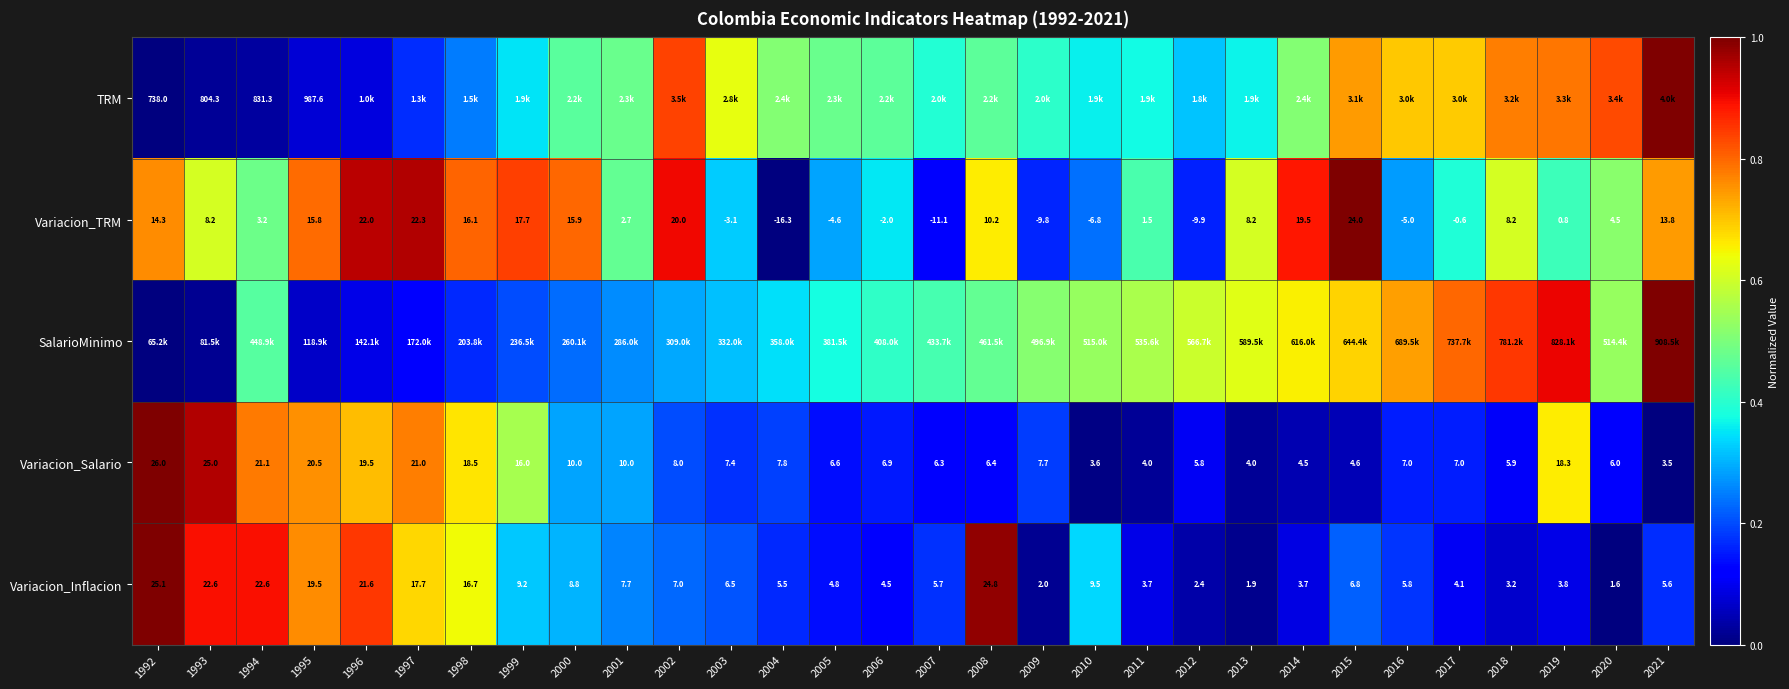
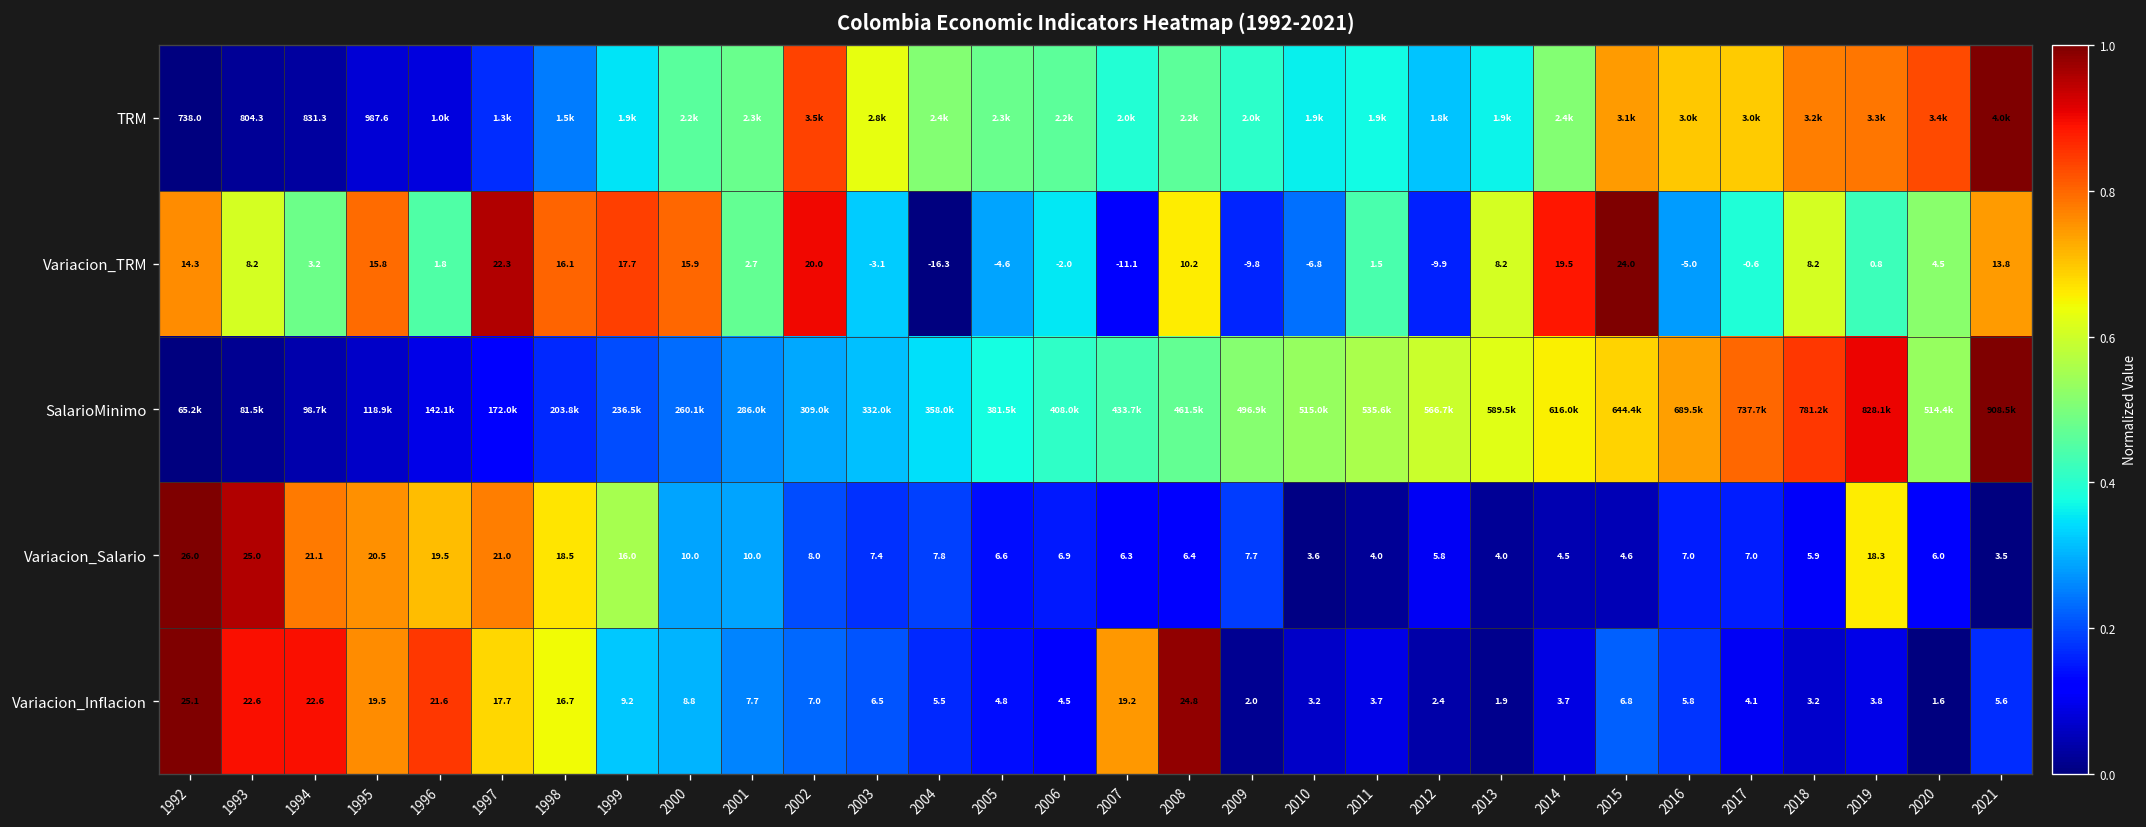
  {
    "TRM": {
      "1992": "738.0",
      "1993": "804.3",
      "1994": "831.3",
      "1995": "987.6",
      "1996": "1.0k",
      "1997": "1.3k",
      "1998": "1.5k",
      "1999": "1.9k",
      "2000": "2.2k",
      "2001": "2.3k",
      "2002": "3.5k",
      "2003": "2.8k",
      "2004": "2.4k",
      "2005": "2.3k",
      "2006": "2.2k",
      "2007": "2.0k",
      "2008": "2.2k",
      "2009": "2.0k",
      "2010": "1.9k",
      "2011": "1.9k",
      "2012": "1.8k",
      "2013": "1.9k",
      "2014": "2.4k",
      "2015": "3.1k",
      "2016": "3.0k",
      "2017": "3.0k",
      "2018": "3.2k",
      "2019": "3.3k",
      "2020": "3.4k",
      "2021": "4.0k"
    },
    "Variacion_TRM": {
      "1992": "14.3",
      "1993": "8.2",
      "1994": "3.2",
      "1995": "15.8",
-     "1996": "22.0",
+     "1996": "1.8",
      "1997": "22.3",
      "1998": "16.1",
      "1999": "17.7",
      "2000": "15.9",
      "2001": "2.7",
      "2002": "20.0",
      "2003": "-3.1",
      "2004": "-16.3",
      "2005": "-4.6",
      "2006": "-2.0",
      "2007": "-11.1",
      "2008": "10.2",
      "2009": "-9.8",
      "2010": "-6.8",
      "2011": "1.5",
      "2012": "-9.9",
      "2013": "8.2",
      "2014": "19.5",
      "2015": "24.0",
      "2016": "-5.0",
      "2017": "-0.6",
      "2018": "8.2",
      "2019": "0.8",
      "2020": "4.5",
      "2021": "13.8"
    },
    "SalarioMinimo": {
      "1992": "65.2k",
      "1993": "81.5k",
-     "1994": "448.9k",
+     "1994": "98.7k",
      "1995": "118.9k",
      "1996": "142.1k",
      "1997": "172.0k",
      "1998": "203.8k",
      "1999": "236.5k",
      "2000": "260.1k",
      "2001": "286.0k",
      "2002": "309.0k",
      "2003": "332.0k",
      "2004": "358.0k",
      "2005": "381.5k",
      "2006": "408.0k",
      "2007": "433.7k",
      "2008": "461.5k",
      "2009": "496.9k",
      "2010": "515.0k",
      "2011": "535.6k",
      "2012": "566.7k",
      "2013": "589.5k",
      "2014": "616.0k",
      "2015": "644.4k",
      "2016": "689.5k",
      "2017": "737.7k",
      "2018": "781.2k",
      "2019": "828.1k",
      "2020": "514.4k",
      "2021": "908.5k"
    },
    "Variacion_Salario": {
      "1992": "26.0",
      "1993": "25.0",
      "1994": "21.1",
      "1995": "20.5",
      "1996": "19.5",
      "1997": "21.0",
      "1998": "18.5",
      "1999": "16.0",
      "2000": "10.0",
      "2001": "10.0",
      "2002": "8.0",
      "2003": "7.4",
      "2004": "7.8",
      "2005": "6.6",
      "2006": "6.9",
      "2007": "6.3",
      "2008": "6.4",
      "2009": "7.7",
      "2010": "3.6",
      "2011": "4.0",
      "2012": "5.8",
      "2013": "4.0",
      "2014": "4.5",
      "2015": "4.6",
      "2016": "7.0",
      "2017": "7.0",
      "2018": "5.9",
      "2019": "18.3",
      "2020": "6.0",
      "2021": "3.5"
    },
    "Variacion_Inflacion": {
      "1992": "25.1",
      "1993": "22.6",
      "1994": "22.6",
      "1995": "19.5",
      "1996": "21.6",
      "1997": "17.7",
      "1998": "16.7",
      "1999": "9.2",
      "2000": "8.8",
      "2001": "7.7",
      "2002": "7.0",
      "2003": "6.5",
      "2004": "5.5",
      "2005": "4.8",
      "2006": "4.5",
-     "2007": "5.7",
+     "2007": "19.2",
      "2008": "24.8",
      "2009": "2.0",
-     "2010": "9.5",
+     "2010": "3.2",
      "2011": "3.7",
      "2012": "2.4",
      "2013": "1.9",
      "2014": "3.7",
      "2015": "6.8",
      "2016": "5.8",
      "2017": "4.1",
      "2018": "3.2",
      "2019": "3.8",
      "2020": "1.6",
      "2021": "5.6"
    }
  }
